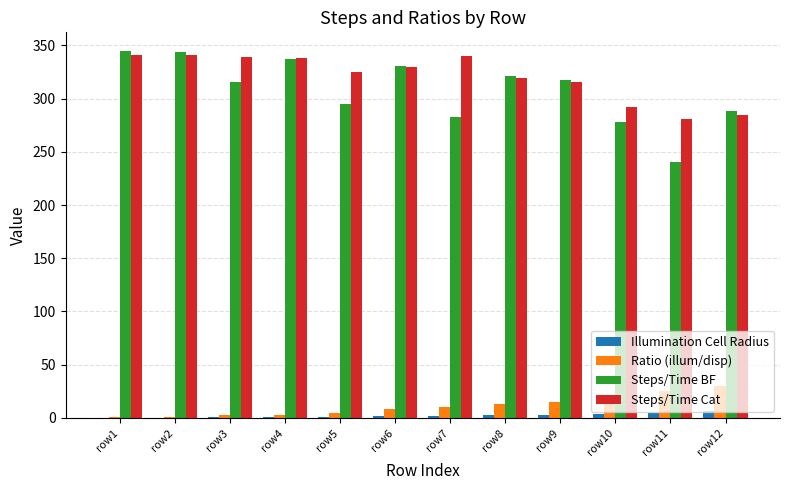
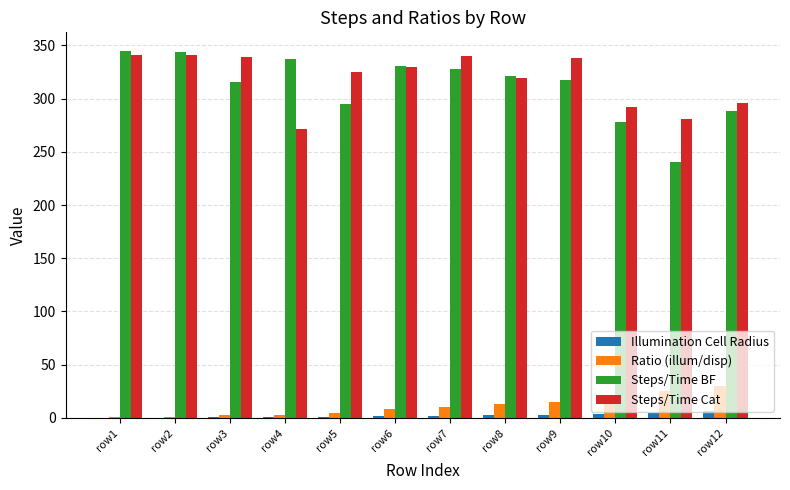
  {
    "Illumination Cell Radius": {
      "row8": 3,
      "row9": 3,
      "row10": 4,
      "row11": 5
    },
    "Ratio (illum/disp)": {
      "row3": 3,
      "row4": 3,
      "row5": 5,
      "row6": 8,
      "row7": 10,
      "row8": 13,
      "row9": 15
    },
    "Steps/Time BF": {
      "row1": 345,
      "row2": 344,
      "row3": 316,
      "row4": 337,
      "row5": 295,
      "row6": 331,
-     "row7": 283,
+     "row7": 328,
      "row8": 321,
      "row9": 317,
      "row10": 278,
      "row11": 240,
      "row12": 288
    },
    "Steps/Time Cat": {
      "row1": 341,
      "row2": 341,
      "row3": 339,
-     "row4": 338,
+     "row4": 271,
      "row5": 325,
      "row6": 330,
      "row7": 340,
      "row8": 319,
-     "row9": 316,
+     "row9": 338,
      "row10": 292,
      "row11": 281,
-     "row12": 285
+     "row12": 296
    }
  }
